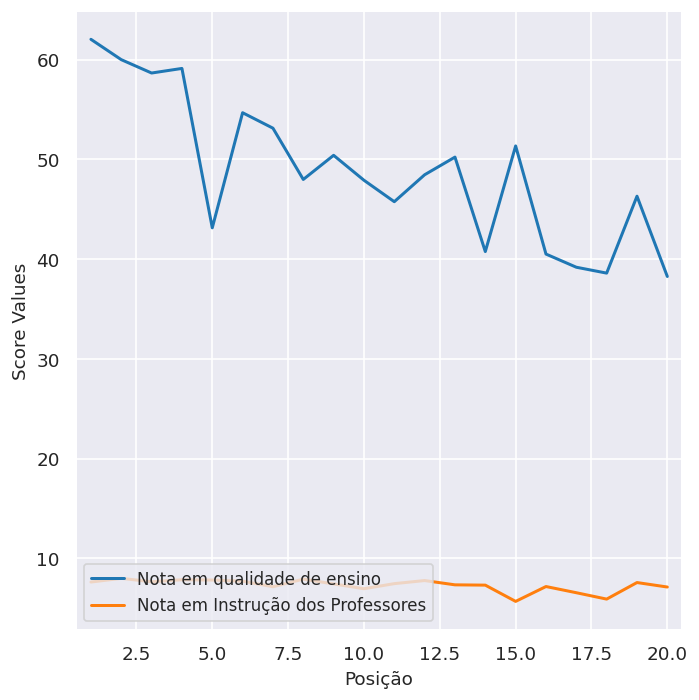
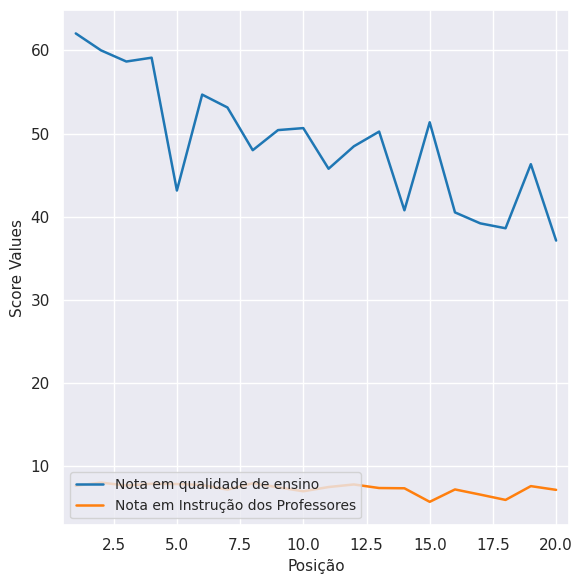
  {
    "Nota em qualidade de ensino": {
      "5.0": 43,
-     "10.0": 48,
+     "10.0": 51,
      "15.0": 51,
-     "20.0": 38
+     "20.0": 37
    },
    "Nota em Instrução dos Professores": {
      "15.0": 6,
      "20.0": 7
    }
  }
